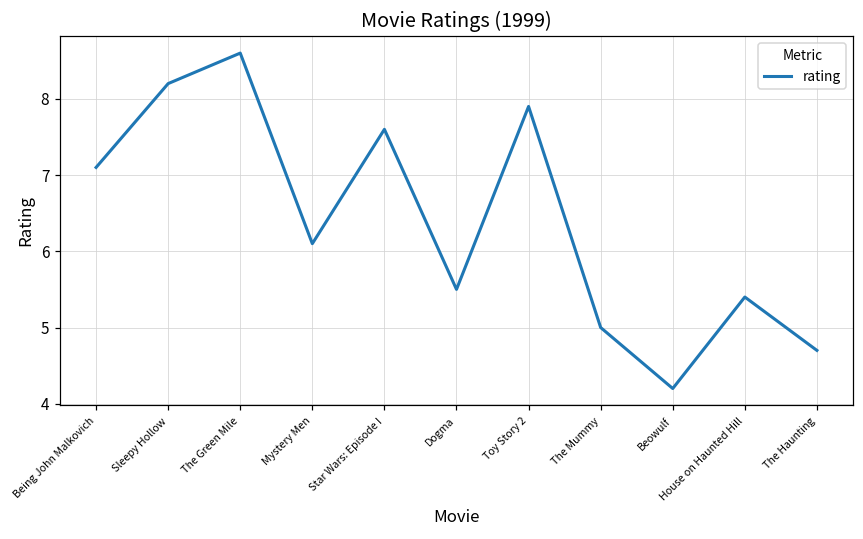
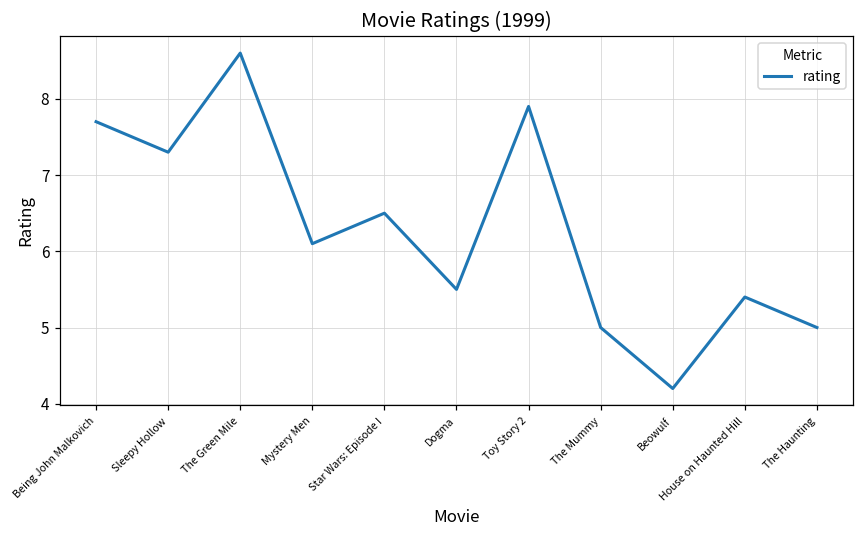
  {
-   "Being John Malkovich": 7.1,
-   "Sleepy Hollow": 8.2,
+   "Being John Malkovich": 7.7,
+   "Sleepy Hollow": 7.3,
    "The Green Mile": 8.6,
    "Mystery Men": 6.1,
-   "Star Wars: Episode I": 7.6,
+   "Star Wars: Episode I": 6.5,
    "Dogma": 5.5,
    "Toy Story 2": 7.9,
    "The Mummy": 5.0,
    "Beowulf": 4.2,
    "House on Haunted Hill": 5.4,
-   "The Haunting": 4.7
+   "The Haunting": 5.0
  }
